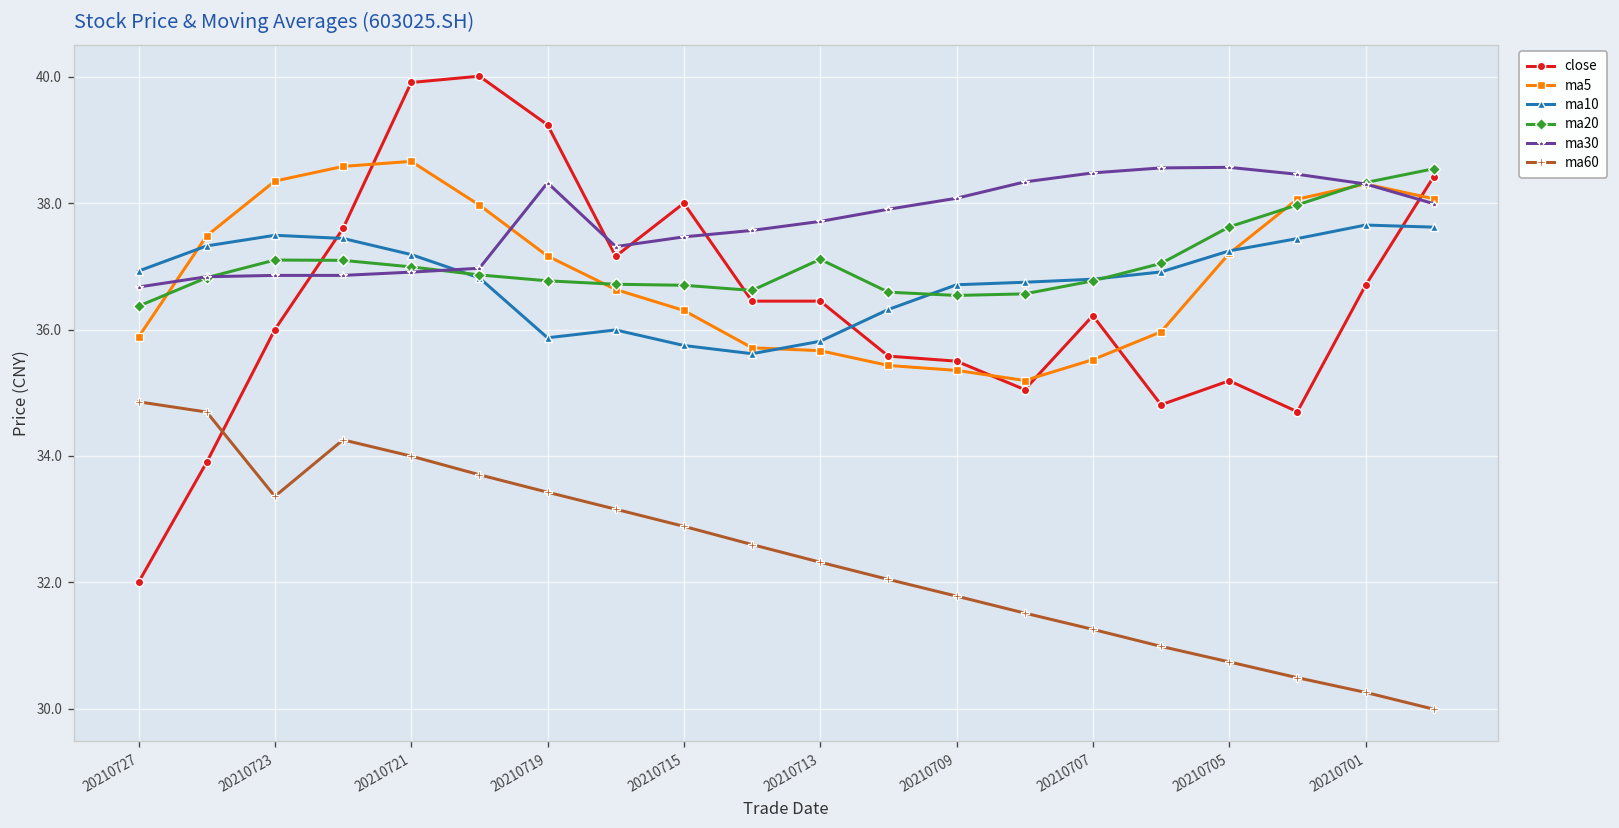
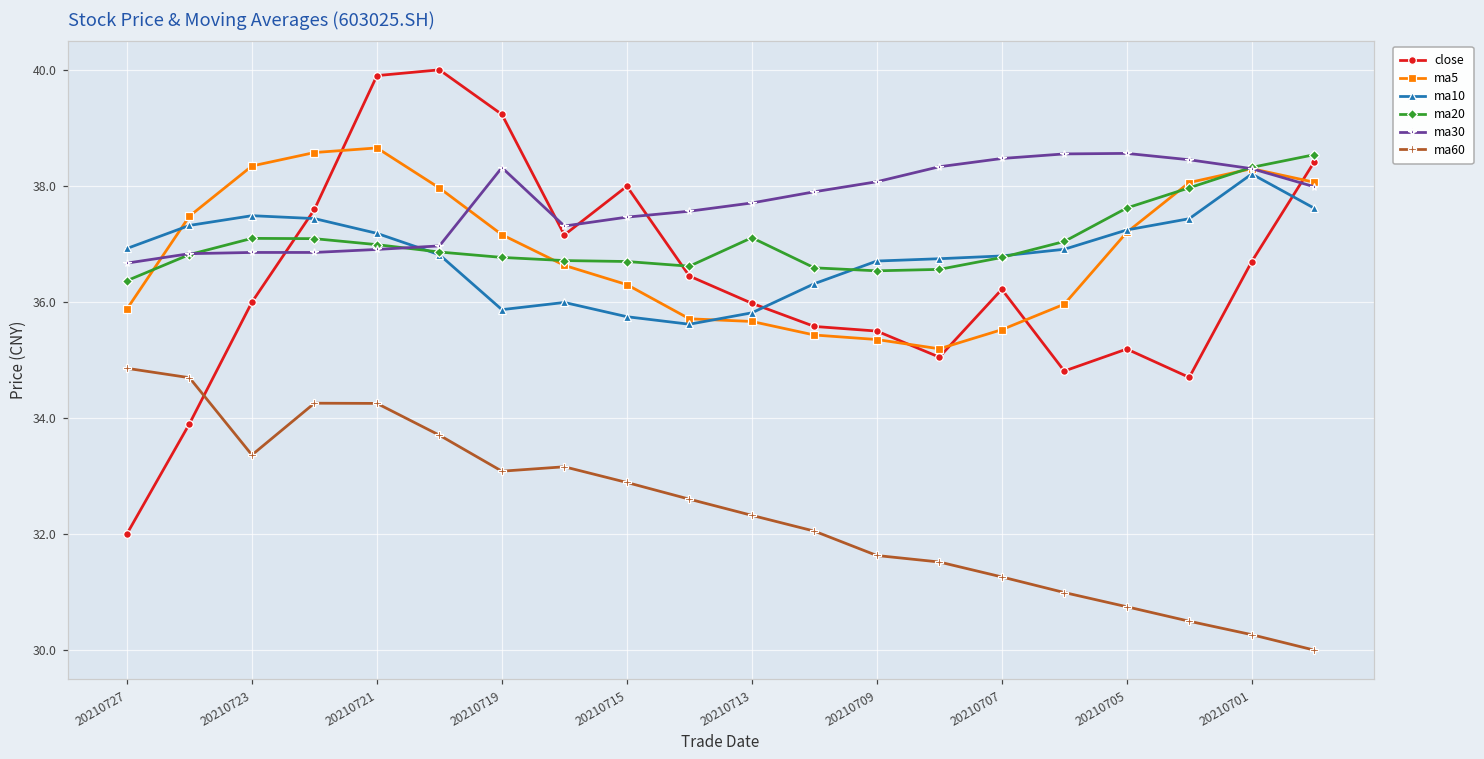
  {
    "close": {
      "20210727": 32.0,
      "20210723": 36.0,
      "20210721": 39.9,
      "20210719": 39.2,
      "20210715": 38.0,
-     "20210713": 36.5,
+     "20210713": 36.0,
      "20210709": 35.5,
      "20210707": 36.2,
      "20210705": 35.2,
      "20210701": 36.7
    },
    "ma5": {
      "20210727": 35.9,
      "20210723": 38.4,
      "20210721": 38.7,
      "20210719": 37.2,
      "20210715": 36.3,
      "20210713": 35.7,
      "20210709": 35.4,
      "20210707": 35.5
    },
    "ma10": {
      "20210727": 36.9,
      "20210723": 37.5,
      "20210721": 37.2,
      "20210719": 35.9,
      "20210715": 35.7,
      "20210713": 35.8,
      "20210709": 36.7,
-     "20210701": 37.7
+     "20210701": 38.2
    },
    "ma20": {
      "20210727": 36.4,
      "20210723": 37.1,
      "20210721": 37.0,
      "20210719": 36.8,
      "20210715": 36.7,
      "20210713": 37.1,
      "20210709": 36.5,
      "20210705": 37.6
    },
    "ma30": {
      "20210727": 36.7,
      "20210723": 36.9,
      "20210721": 36.9,
      "20210719": 38.3,
      "20210715": 37.5,
      "20210713": 37.7,
      "20210709": 38.1,
      "20210707": 38.5,
      "20210705": 38.6
    },
    "ma60": {
      "20210727": 34.9,
      "20210723": 33.4,
-     "20210721": 34.0,
-     "20210719": 33.4,
+     "20210721": 34.3,
+     "20210719": 33.1,
      "20210715": 32.9,
      "20210713": 32.3,
-     "20210709": 31.8,
+     "20210709": 31.6,
      "20210707": 31.3,
      "20210705": 30.7,
      "20210701": 30.3
    }
  }
